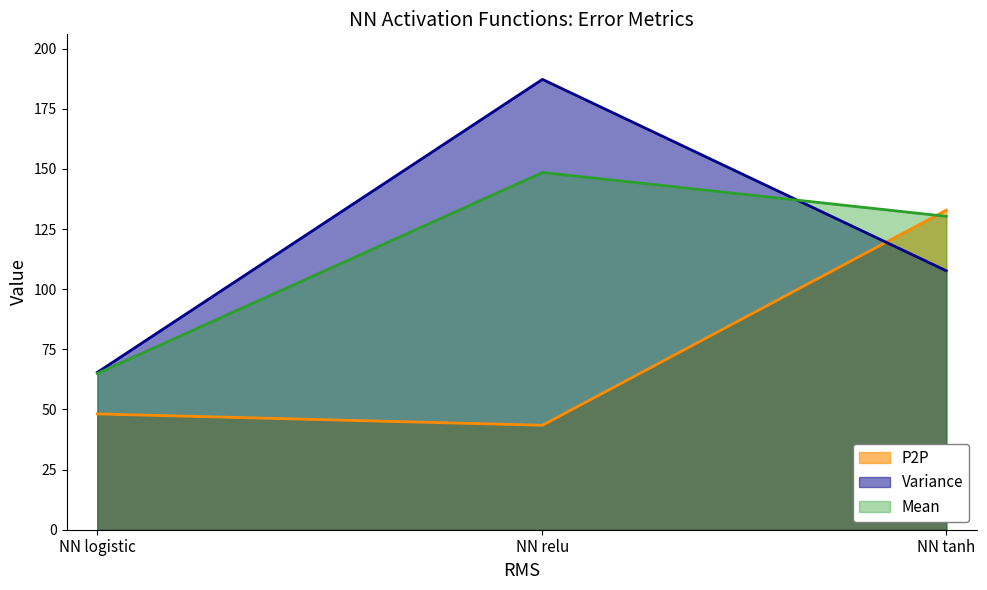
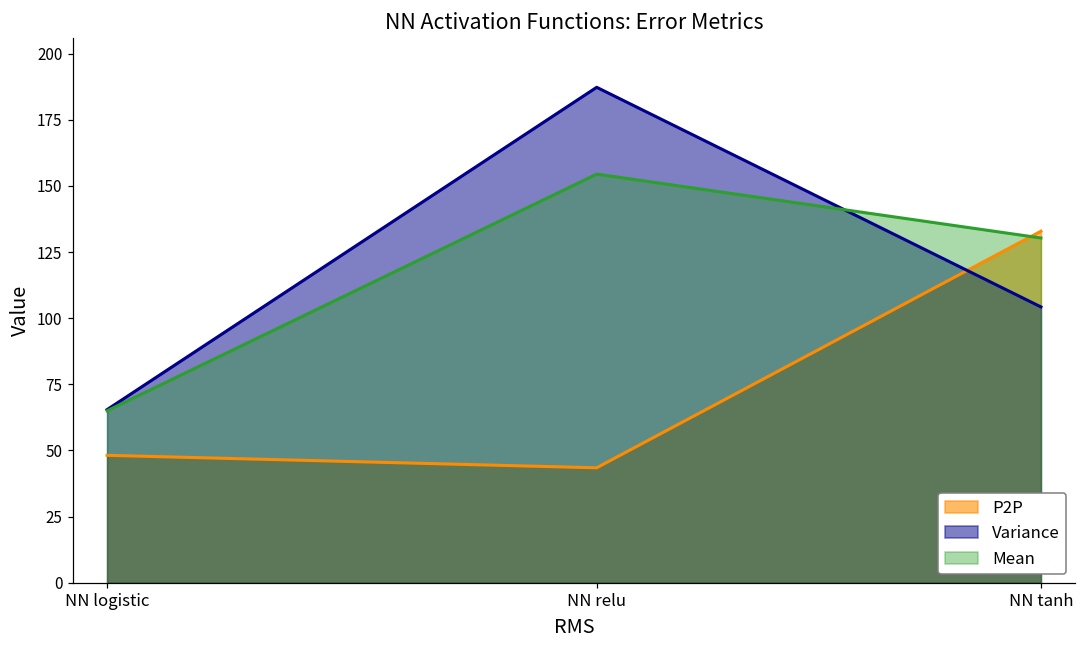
  {
    "P2P": {
      "NN logistic": 48,
      "NN relu": 43,
      "NN tanh": 133
    },
    "Variance": {
      "NN relu": 187,
-     "NN tanh": 108
+     "NN tanh": 104
    },
    "Mean": {
-     "NN relu": 149,
+     "NN relu": 154,
      "NN tanh": 130
    }
  }
